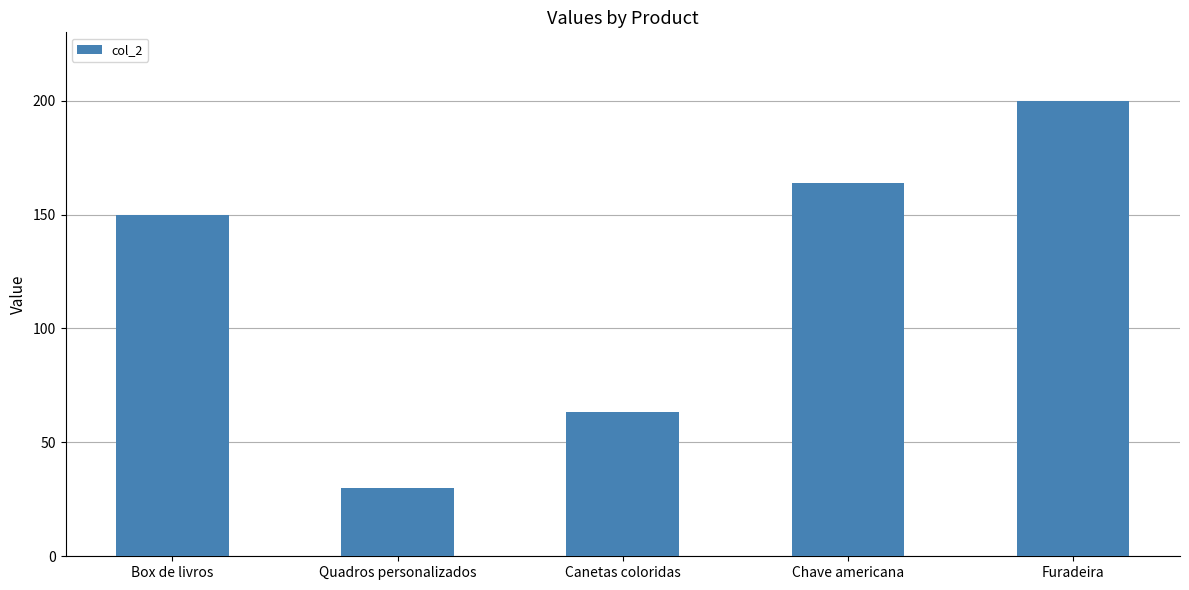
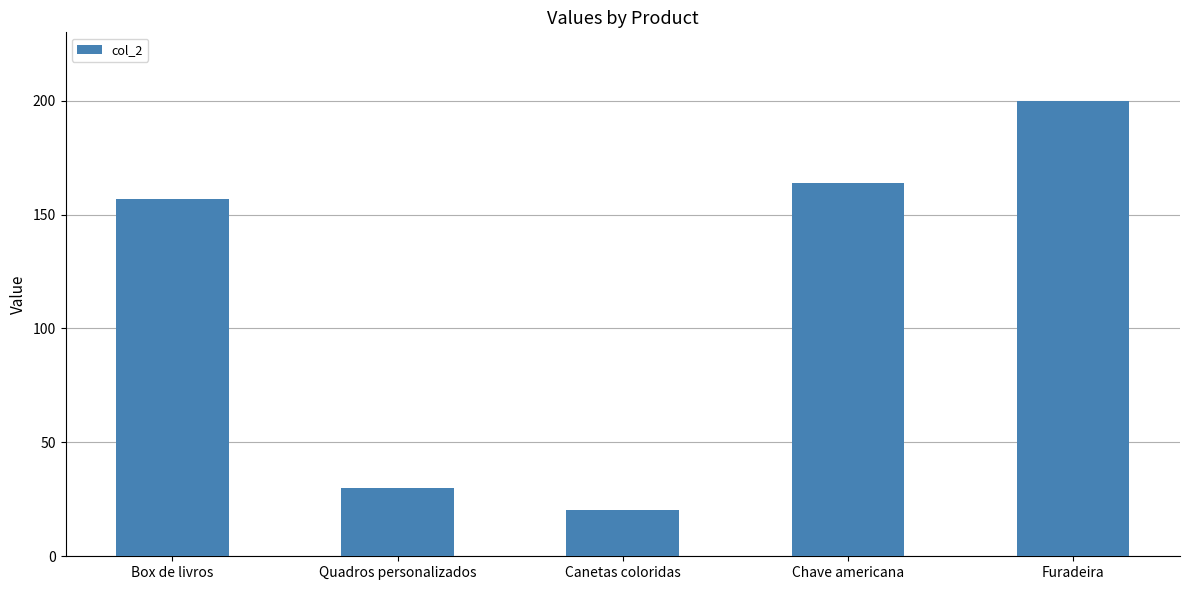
  {
-   "Box de livros": 150,
+   "Box de livros": 157,
    "Quadros personalizados": 30,
-   "Canetas coloridas": 63,
+   "Canetas coloridas": 21,
    "Chave americana": 164,
    "Furadeira": 200
  }
